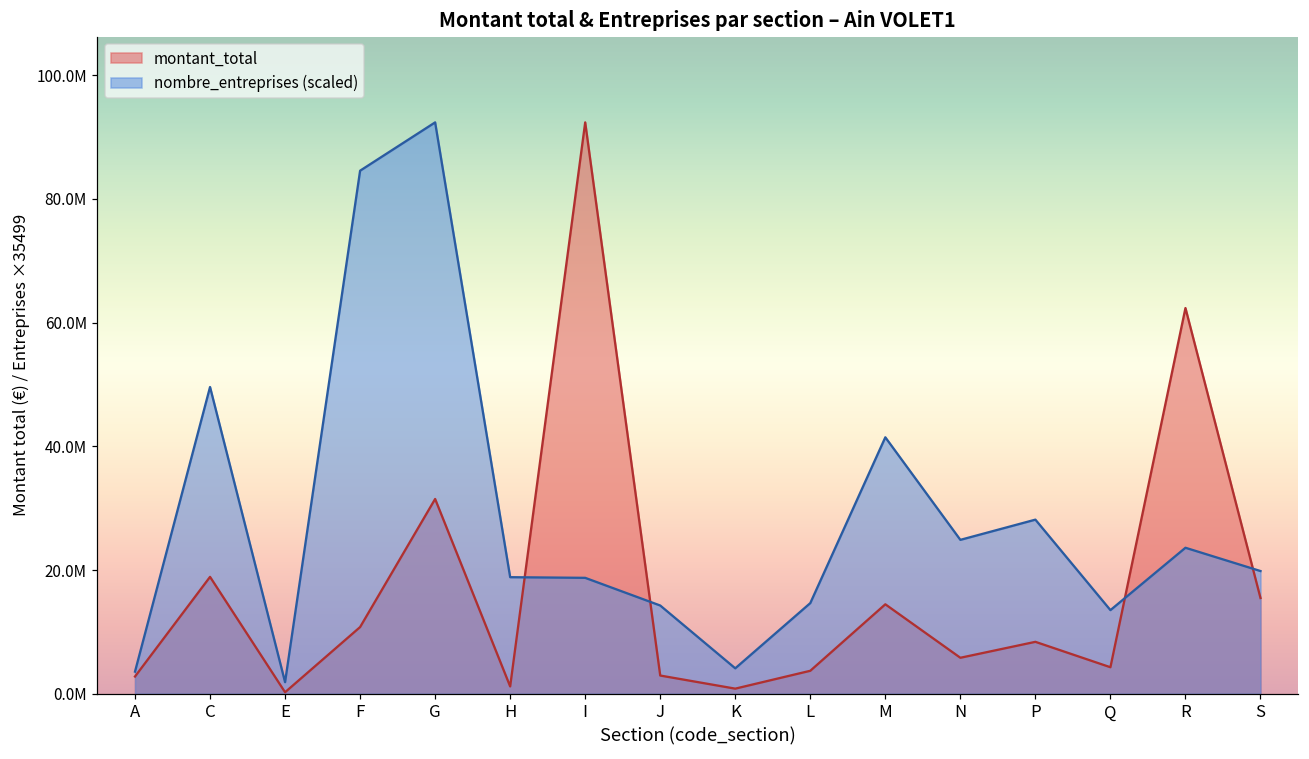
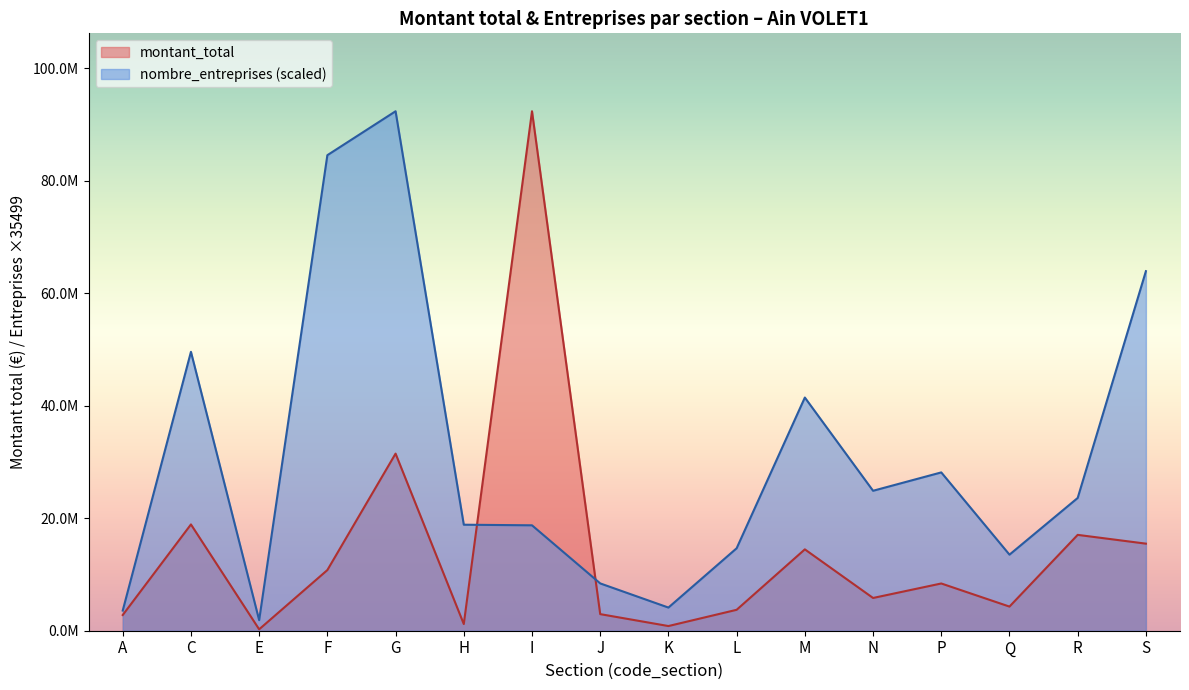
  {
    "montant_total": {
      "A": 3000000,
      "C": 19000000,
      "E": 0,
      "F": 11000000,
      "G": 31000000,
      "H": 1000000,
      "I": 92000000,
      "J": 3000000,
      "K": 1000000,
      "L": 4000000,
      "M": 14000000,
      "N": 6000000,
      "P": 8000000,
      "Q": 4000000,
-     "R": 62000000,
+     "R": 17000000,
      "S": 15000000
    },
    "nombre_entreprises (scaled)": {
      "A": 4000000,
      "C": 50000000,
      "E": 2000000,
      "F": 85000000,
      "G": 92000000,
      "H": 19000000,
      "I": 19000000,
-     "J": 14000000,
+     "J": 8000000,
      "K": 4000000,
      "L": 15000000,
      "M": 41000000,
      "N": 25000000,
      "P": 28000000,
      "Q": 14000000,
      "R": 24000000,
-     "S": 20000000
+     "S": 64000000
    }
  }
